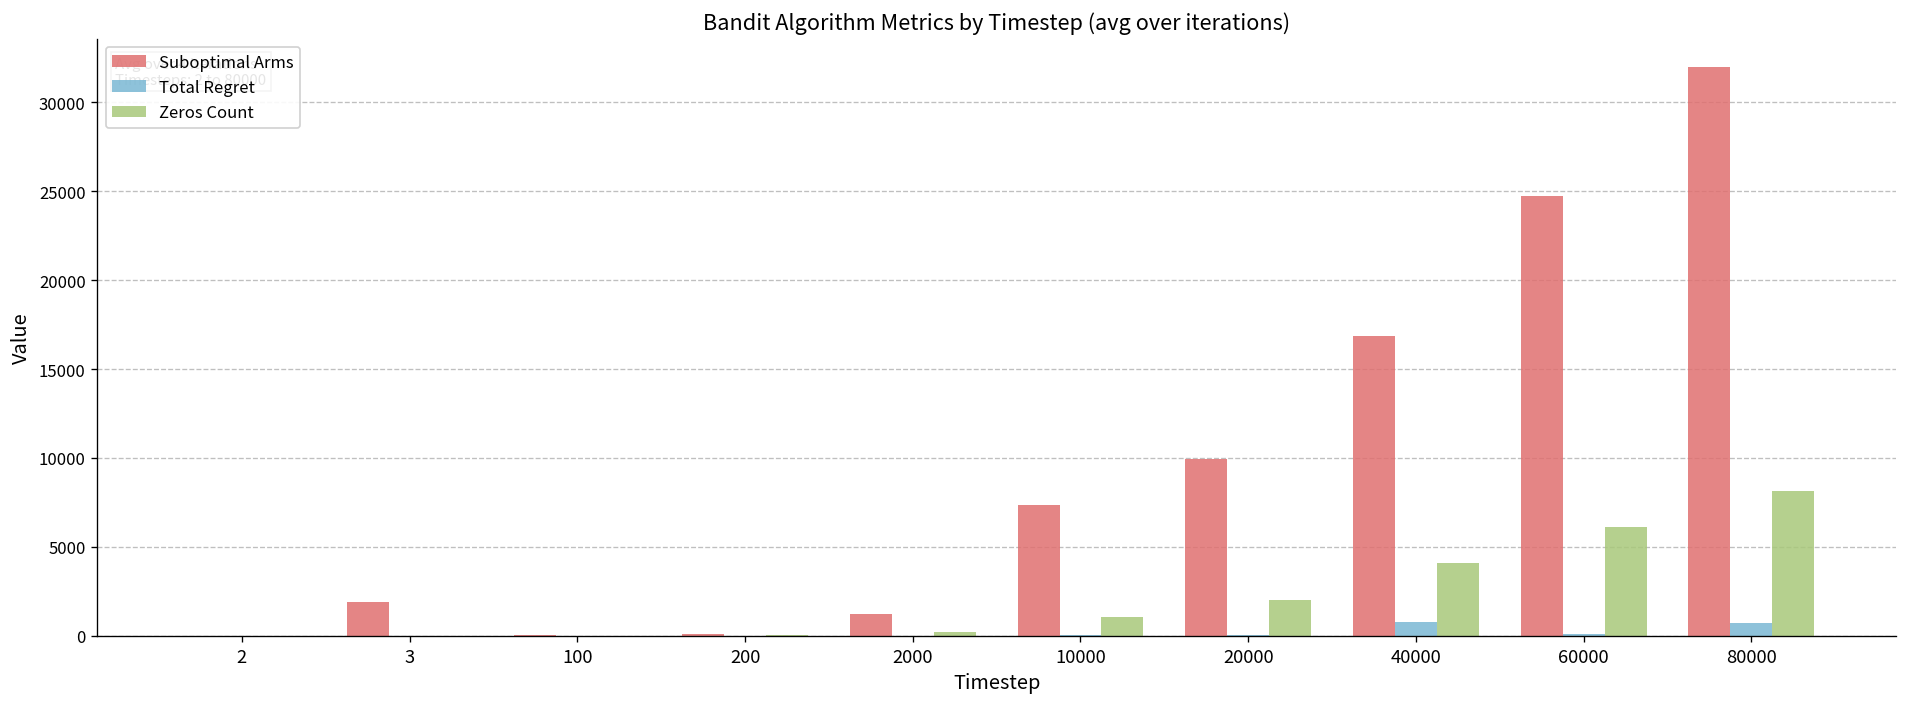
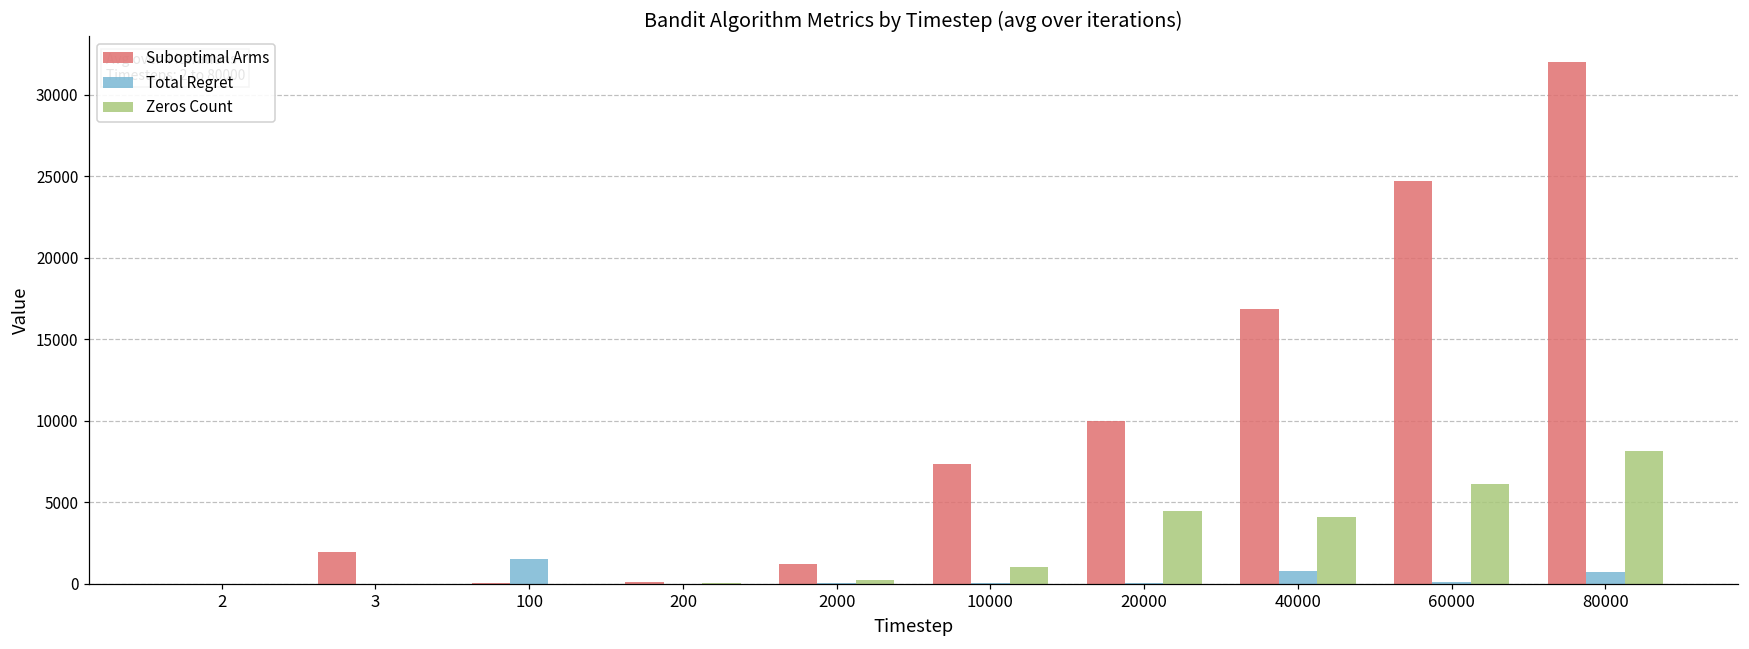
  {
    "Suboptimal Arms": {
      "3": 1900,
      "2000": 1200,
      "10000": 7400,
      "20000": 10000,
      "40000": 16900,
      "60000": 24700,
      "80000": 32000
    },
    "Total Regret": {
      "2": 0,
-     "100": 0,
+     "100": 1500,
      "40000": 800,
      "80000": 700
    },
    "Zeros Count": {
      "2": 0,
      "3": 0,
      "2000": 200,
      "10000": 1000,
-     "20000": 2000,
+     "20000": 4400,
      "40000": 4100,
      "60000": 6100,
      "80000": 8100
    }
  }
